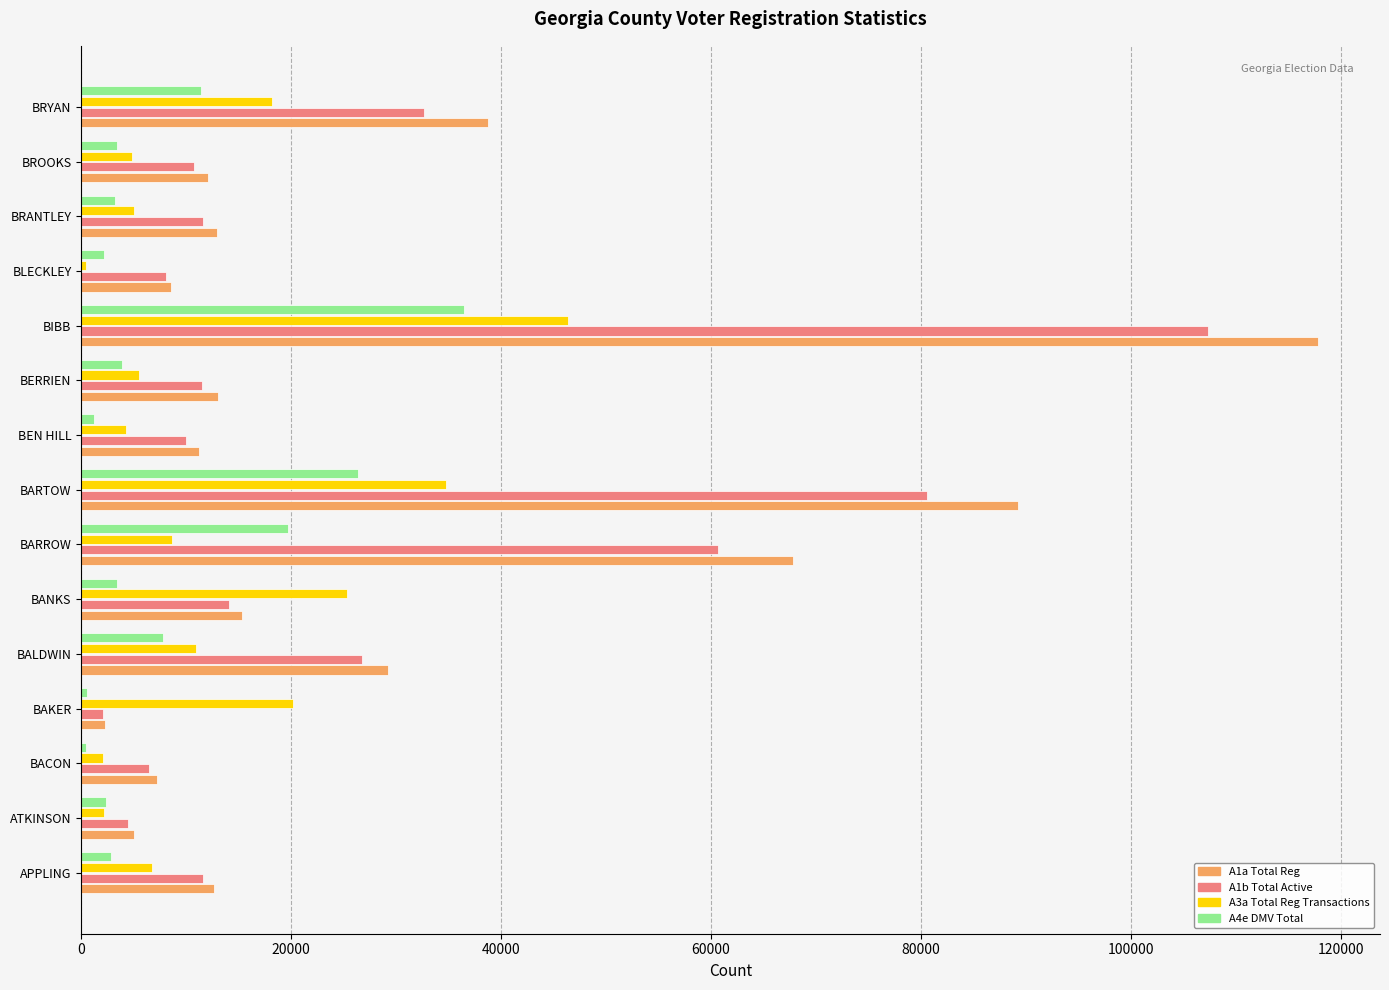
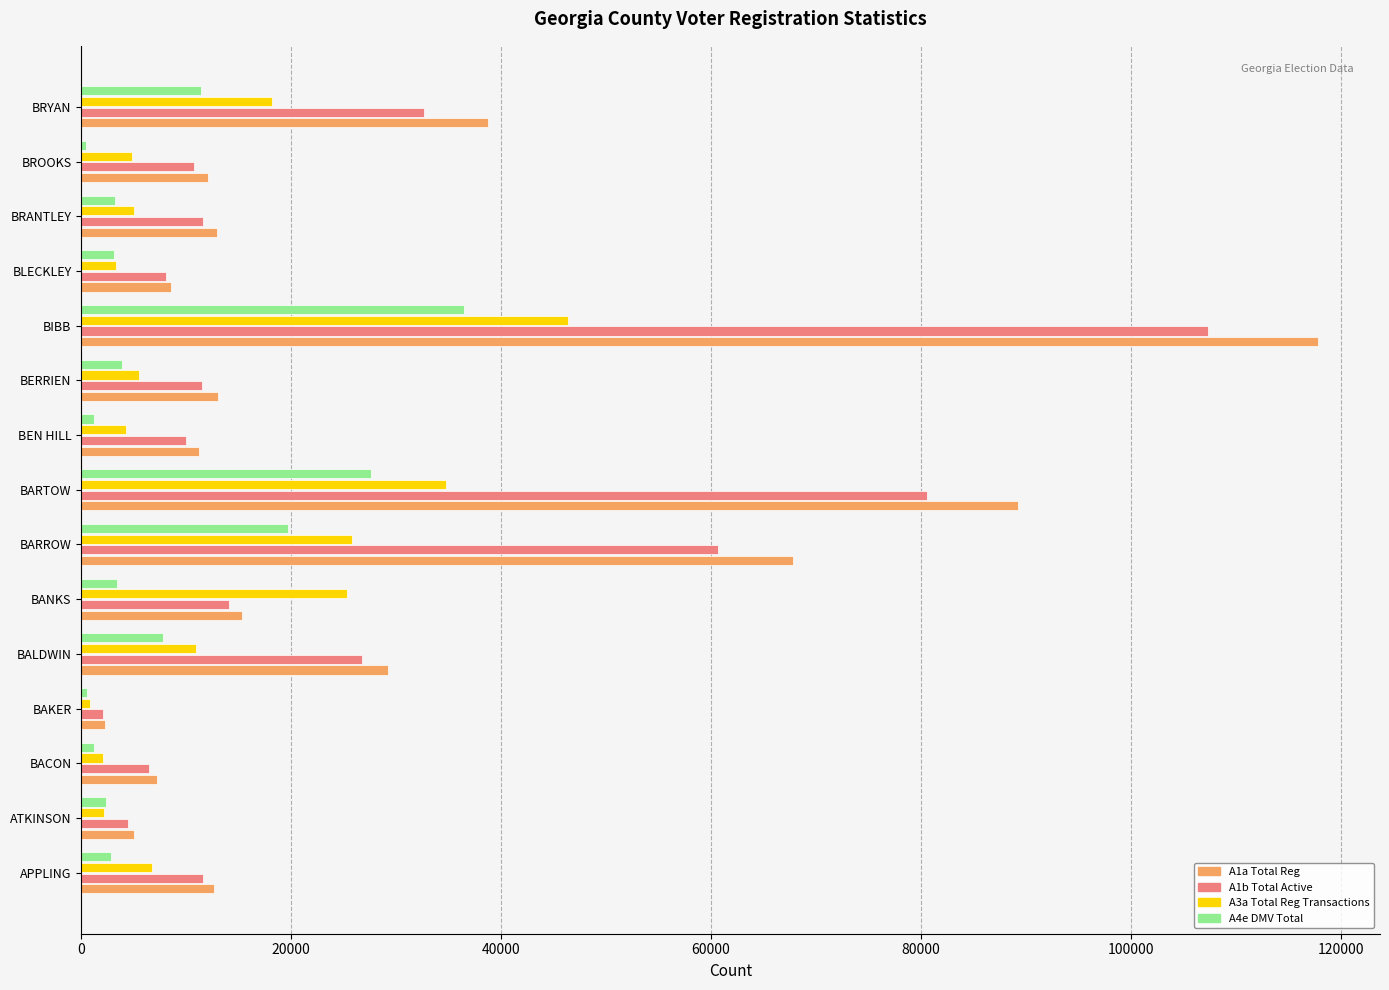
  {
    "A3a Total Reg Transactions": {
      "BRYAN": 18200,
      "BROOKS": 4800,
      "BRANTLEY": 5100,
-     "BLECKLEY": 500,
+     "BLECKLEY": 3300,
      "BIBB": 46300,
      "BERRIEN": 5500,
      "BEN HILL": 4300,
      "BARTOW": 34800,
-     "BARROW": 8600,
+     "BARROW": 25800,
      "BANKS": 25300,
      "BALDWIN": 11000,
-     "BAKER": 20200,
+     "BAKER": 900,
      "BACON": 2000,
      "ATKINSON": 2200,
      "APPLING": 6800
    },
    "A4e DMV Total": {
      "BRYAN": 11400,
-     "BROOKS": 3400,
+     "BROOKS": 400,
      "BRANTLEY": 3300,
-     "BLECKLEY": 2200,
+     "BLECKLEY": 3100,
      "BIBB": 36500,
      "BERRIEN": 3900,
      "BEN HILL": 1200,
-     "BARTOW": 26400,
+     "BARTOW": 27600,
      "BARROW": 19700,
      "BANKS": 3400,
      "BALDWIN": 7800,
      "BAKER": 500,
-     "BACON": 400,
+     "BACON": 1200,
      "ATKINSON": 2300,
      "APPLING": 2900
    }
  }
